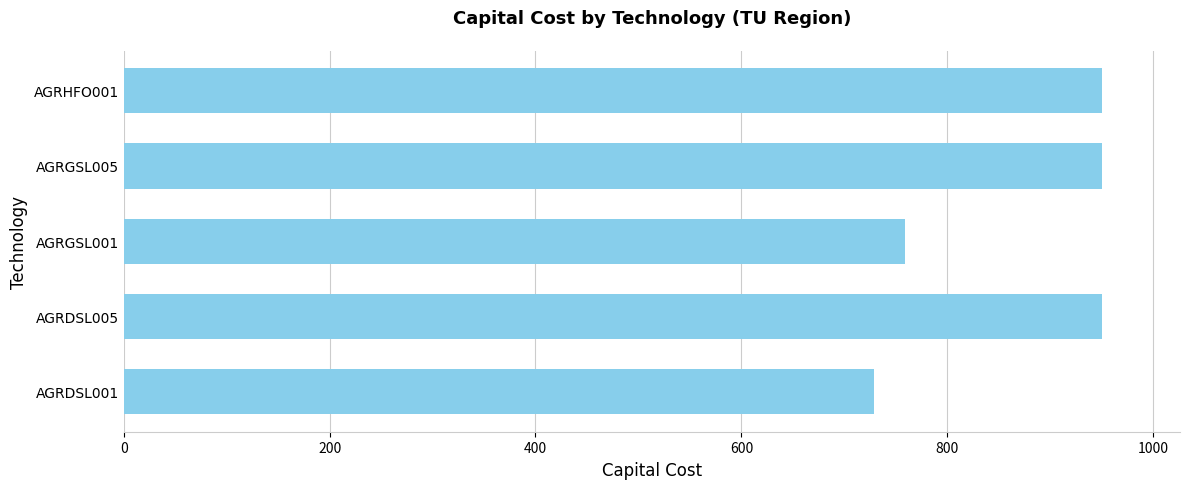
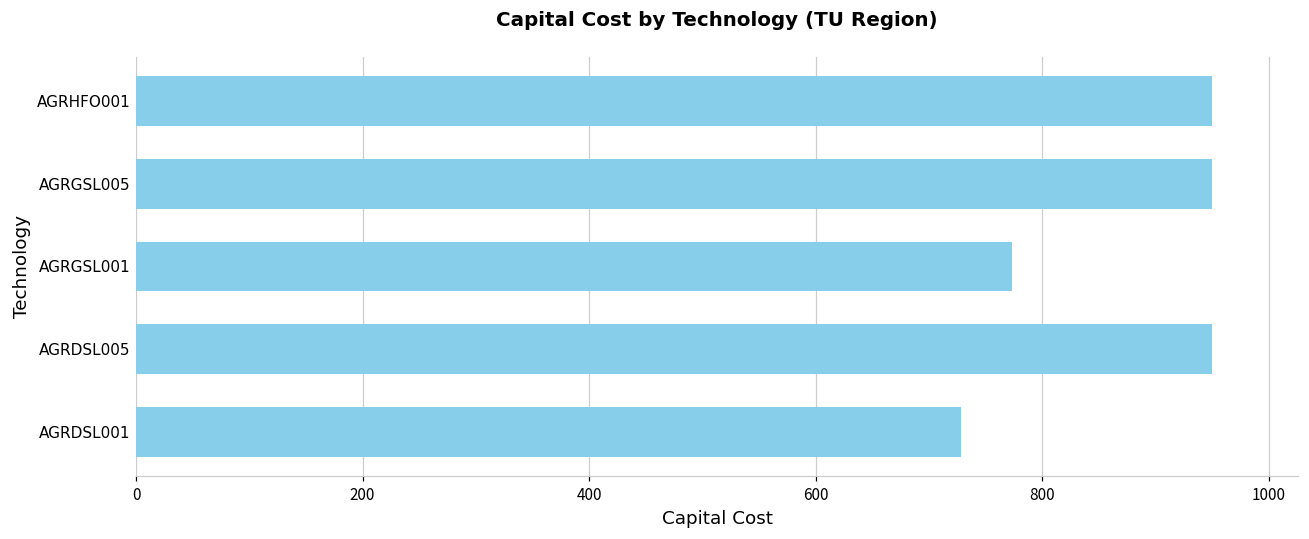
  {
    "AGRHFO001": 950,
    "AGRGSL005": 950,
-   "AGRGSL001": 759,
+   "AGRGSL001": 773,
    "AGRDSL005": 950,
    "AGRDSL001": 729
  }
